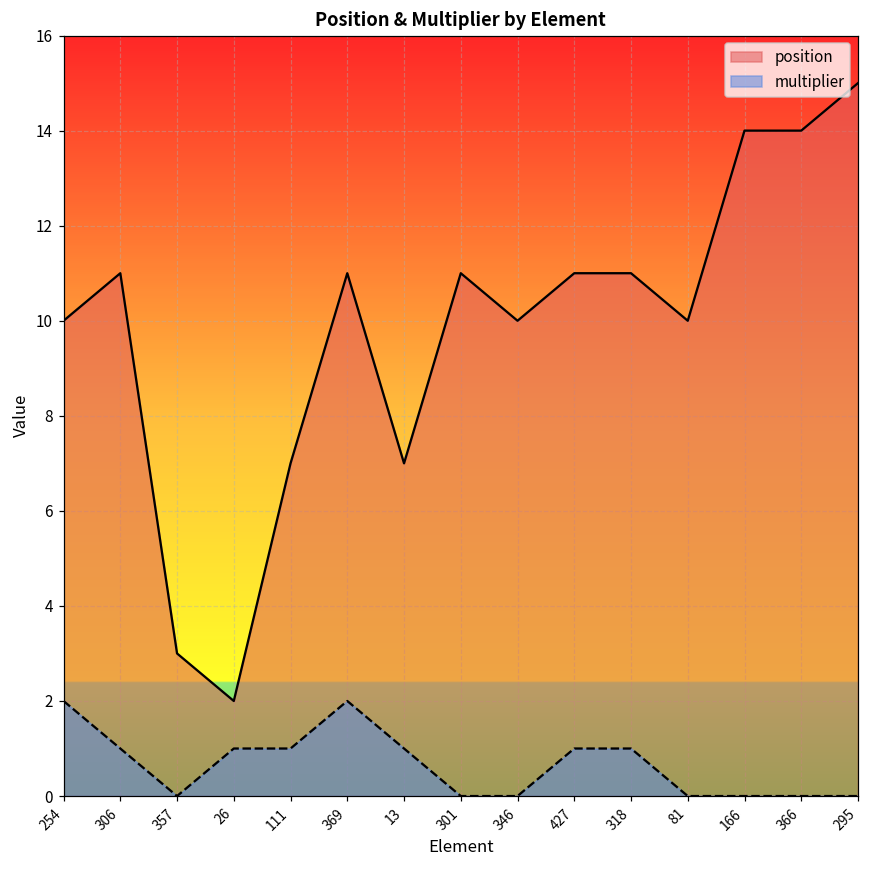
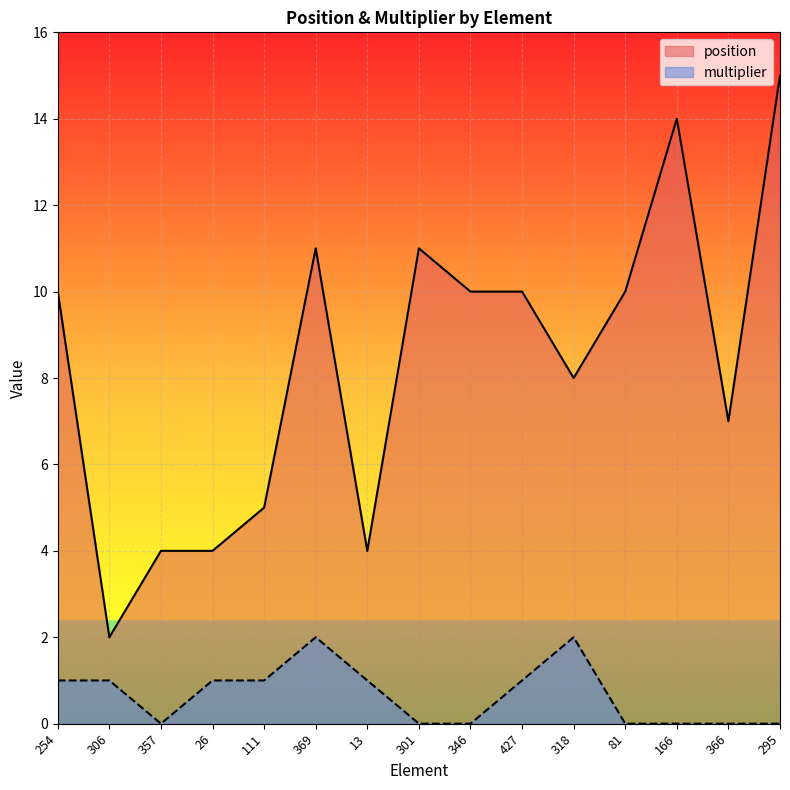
  {
    "position": {
      "254": 10,
-     "306": 11,
-     "357": 3,
-     "26": 2,
-     "111": 7,
+     "306": 2,
+     "357": 4,
+     "26": 4,
+     "111": 5,
      "369": 11,
-     "13": 7,
+     "13": 4,
      "301": 11,
      "346": 10,
-     "427": 11,
-     "318": 11,
+     "427": 10,
+     "318": 8,
      "81": 10,
      "166": 14,
-     "366": 14,
+     "366": 7,
      "295": 15
    },
    "multiplier": {
-     "254": 2,
+     "254": 1,
      "306": 1,
      "357": 0,
      "26": 1,
      "111": 1,
      "369": 2,
      "13": 1,
      "301": 0,
      "346": 0,
      "427": 1,
-     "318": 1,
+     "318": 2,
      "81": 0,
      "166": 0,
      "366": 0,
      "295": 0
    }
  }
